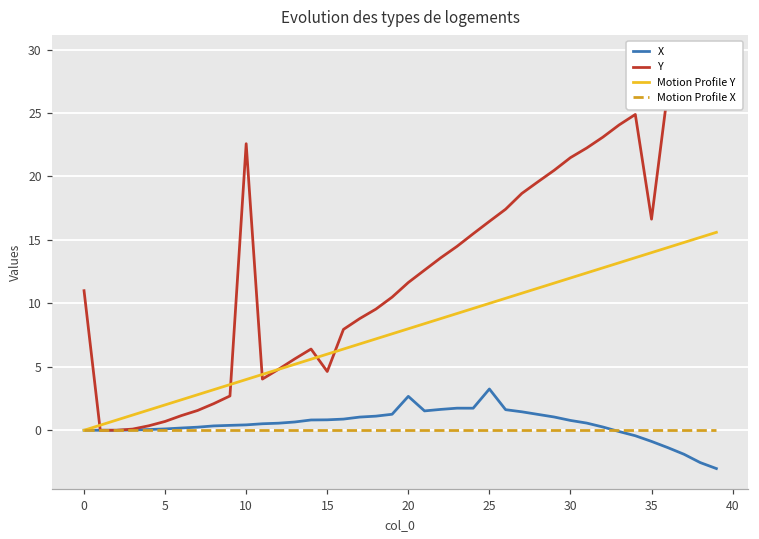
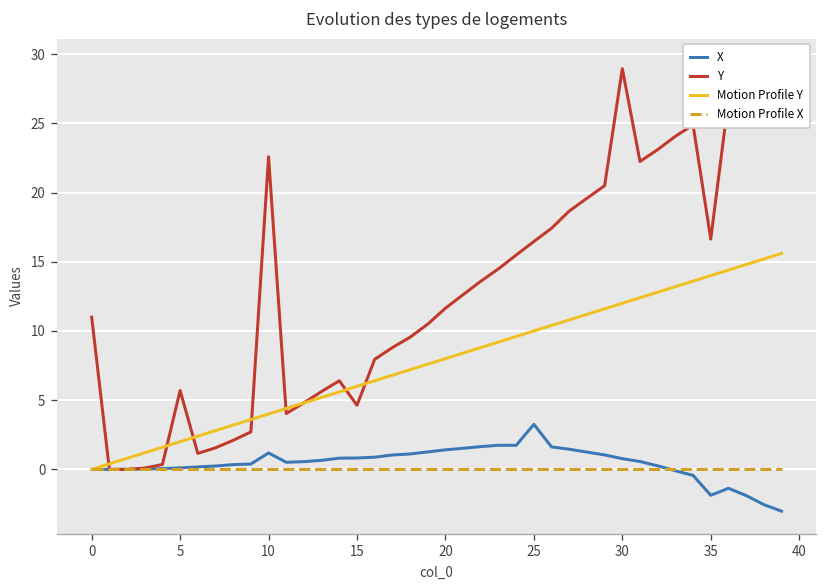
  {
    "X": {
-     "10": 0.4,
+     "10": 1.2,
      "15": 0.8,
-     "20": 2.7,
+     "20": 1.4,
      "25": 3.3,
      "30": 0.8,
-     "35": -0.9
+     "35": -1.9
    },
    "Y": {
      "0": 11.0,
-     "5": 0.7,
+     "5": 5.7,
      "10": 22.6,
      "15": 4.6,
      "20": 11.6,
      "25": 16.5,
-     "30": 21.5,
+     "30": 28.9,
      "35": 16.6
    }
  }
